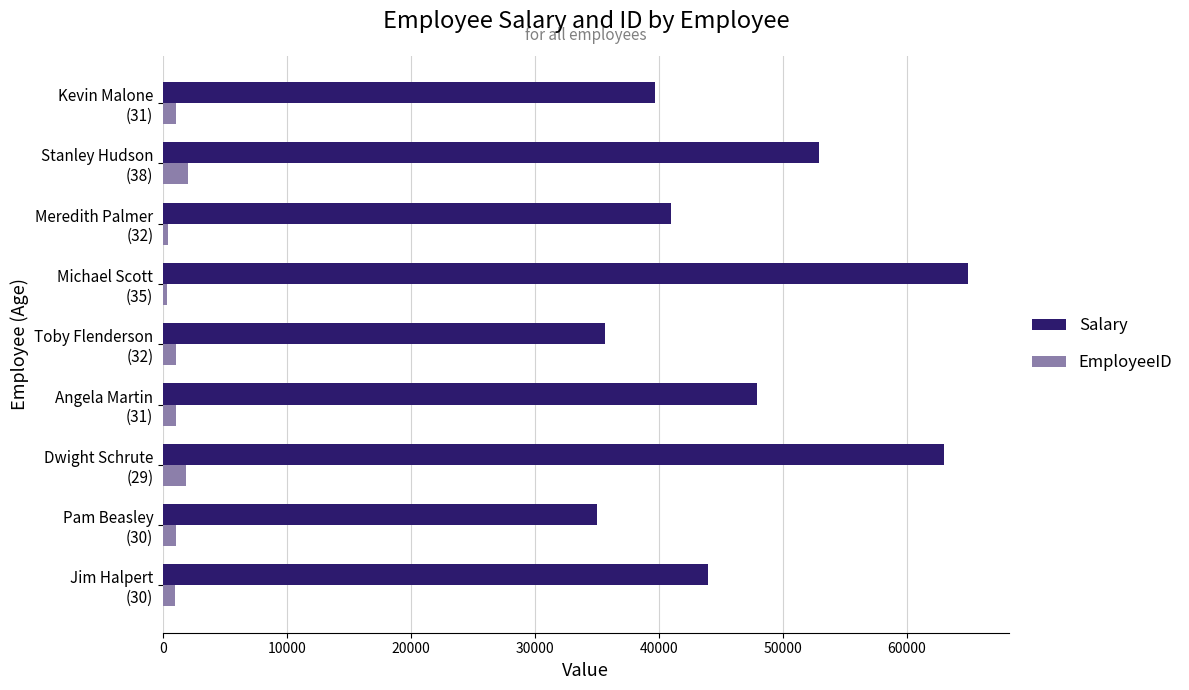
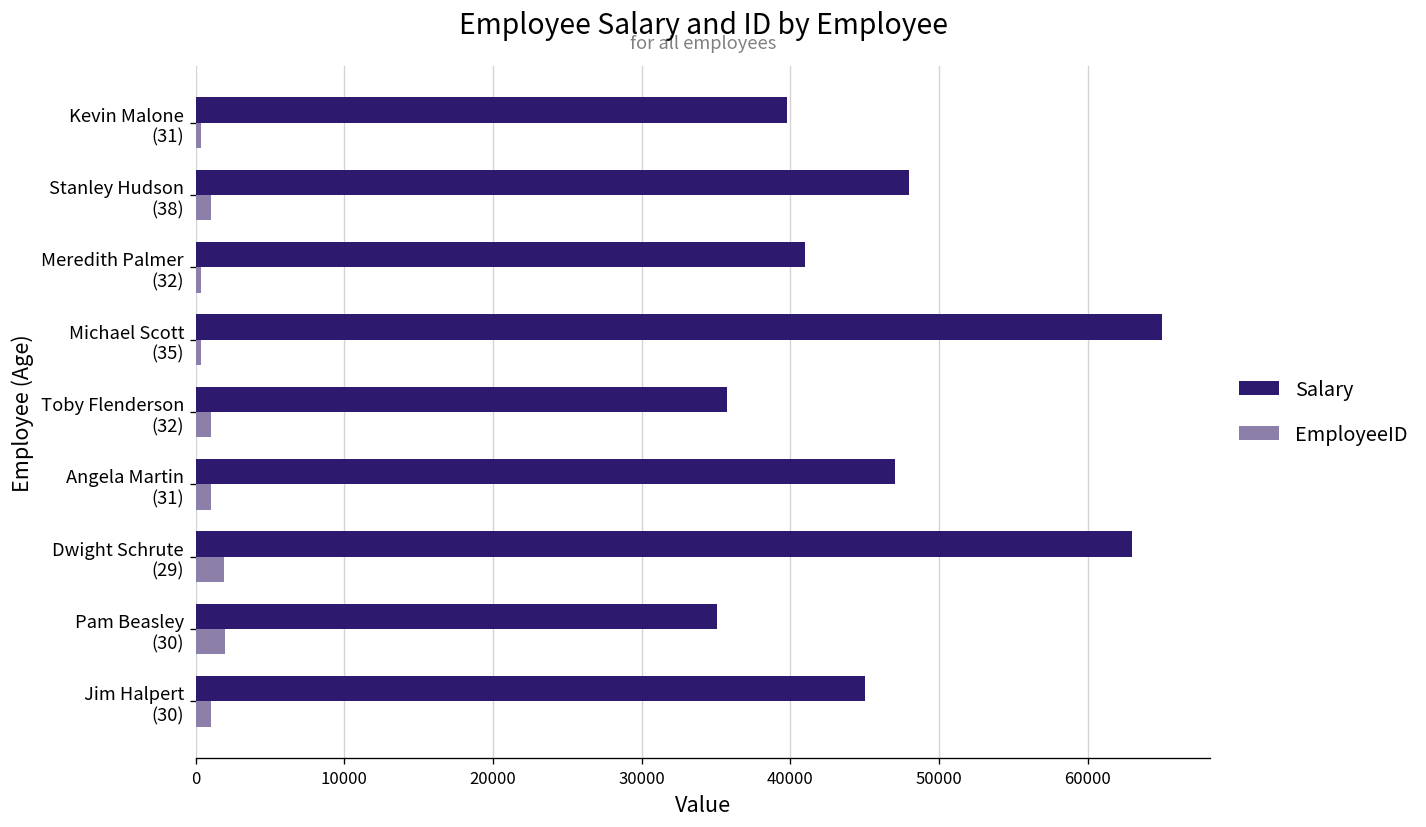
  {
    "Salary": {
      "Kevin Malone (31)": 39700,
-     "Stanley Hudson (38)": 52900,
+     "Stanley Hudson (38)": 48000,
      "Meredith Palmer (32)": 41000,
      "Michael Scott (35)": 65000,
      "Toby Flenderson (32)": 35700,
-     "Angela Martin (31)": 47900,
+     "Angela Martin (31)": 47000,
      "Dwight Schrute (29)": 63000,
      "Pam Beasley (30)": 35100,
-     "Jim Halpert (30)": 44000
+     "Jim Halpert (30)": 45000
    },
    "EmployeeID": {
-     "Kevin Malone (31)": 1000,
-     "Stanley Hudson (38)": 2000,
+     "Kevin Malone (31)": 400,
+     "Stanley Hudson (38)": 1000,
      "Meredith Palmer (32)": 400,
      "Michael Scott (35)": 300,
      "Toby Flenderson (32)": 1000,
      "Angela Martin (31)": 1000,
      "Dwight Schrute (29)": 1900,
-     "Pam Beasley (30)": 1000,
+     "Pam Beasley (30)": 1900,
      "Jim Halpert (30)": 1000
    }
  }
